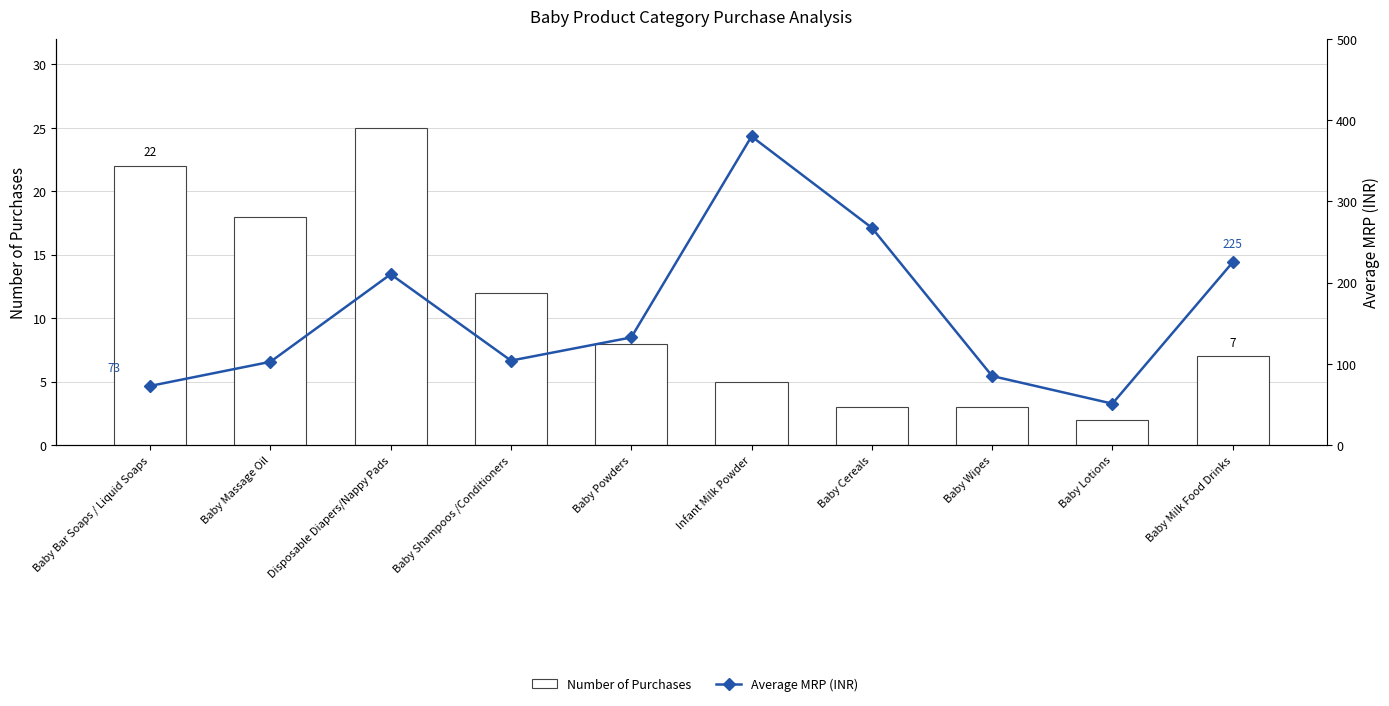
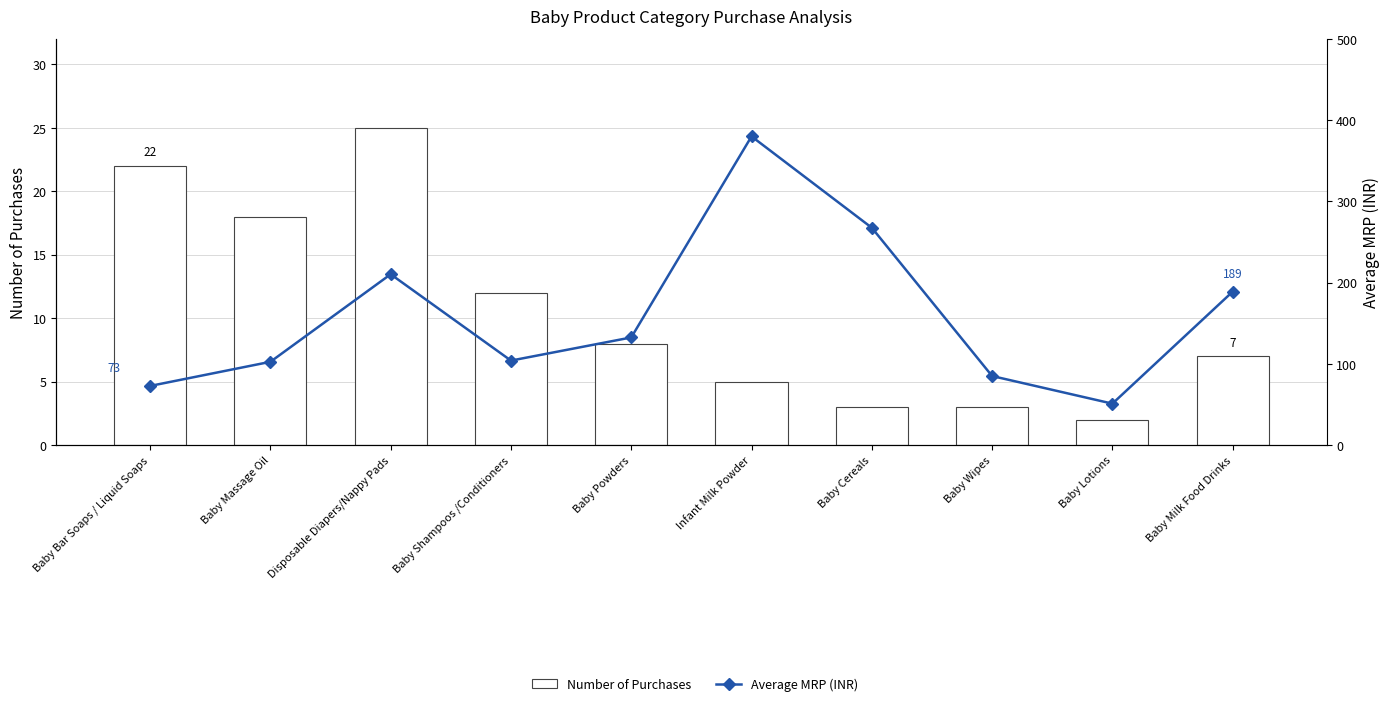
  {
    "Number of Purchases": {
      "Baby Bar Soaps / Liquid Soaps": 22,
      "Baby Milk Food Drinks": 7
    },
    "Average MRP (INR)": {
-     "Baby Milk Food Drinks": 225
+     "Baby Milk Food Drinks": 189
    }
  }
